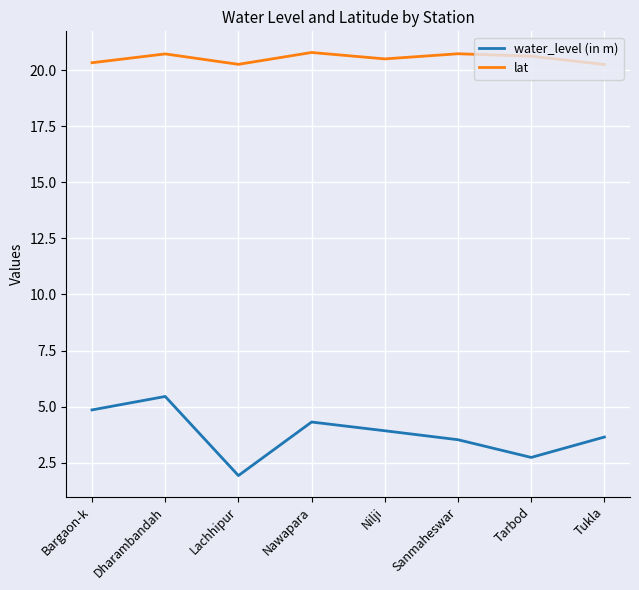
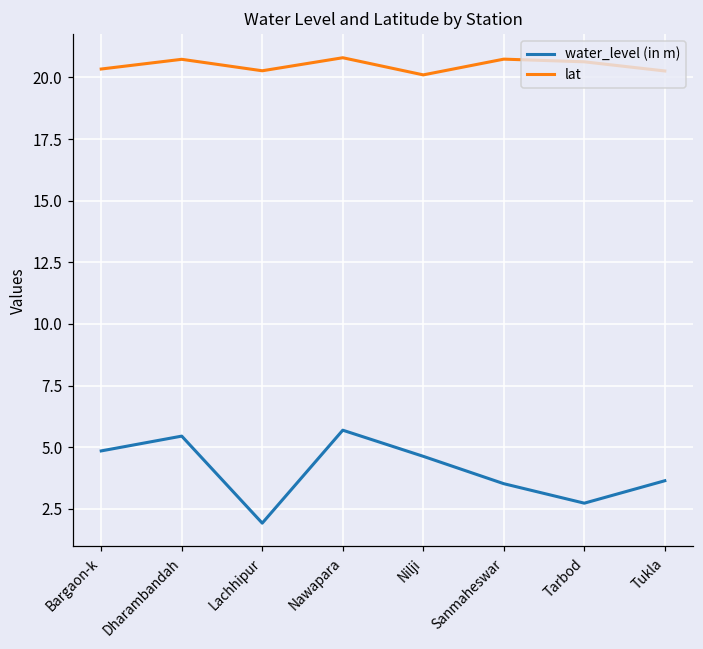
  {
    "water_level (in m)": {
      "Bargaon-k": 4.9,
      "Dharambandah": 5.5,
      "Lachhipur": 1.9,
-     "Nawapara": 4.3,
-     "Nilji": 3.9,
+     "Nawapara": 5.7,
+     "Nilji": 4.6,
      "Sanmaheswar": 3.5,
      "Tarbod": 2.7,
      "Tukla": 3.6
    },
    "lat": {
      "Bargaon-k": 20.3,
      "Dharambandah": 20.7,
      "Lachhipur": 20.3,
      "Nawapara": 20.8,
-     "Nilji": 20.5,
+     "Nilji": 20.1,
      "Sanmaheswar": 20.7
    }
  }
